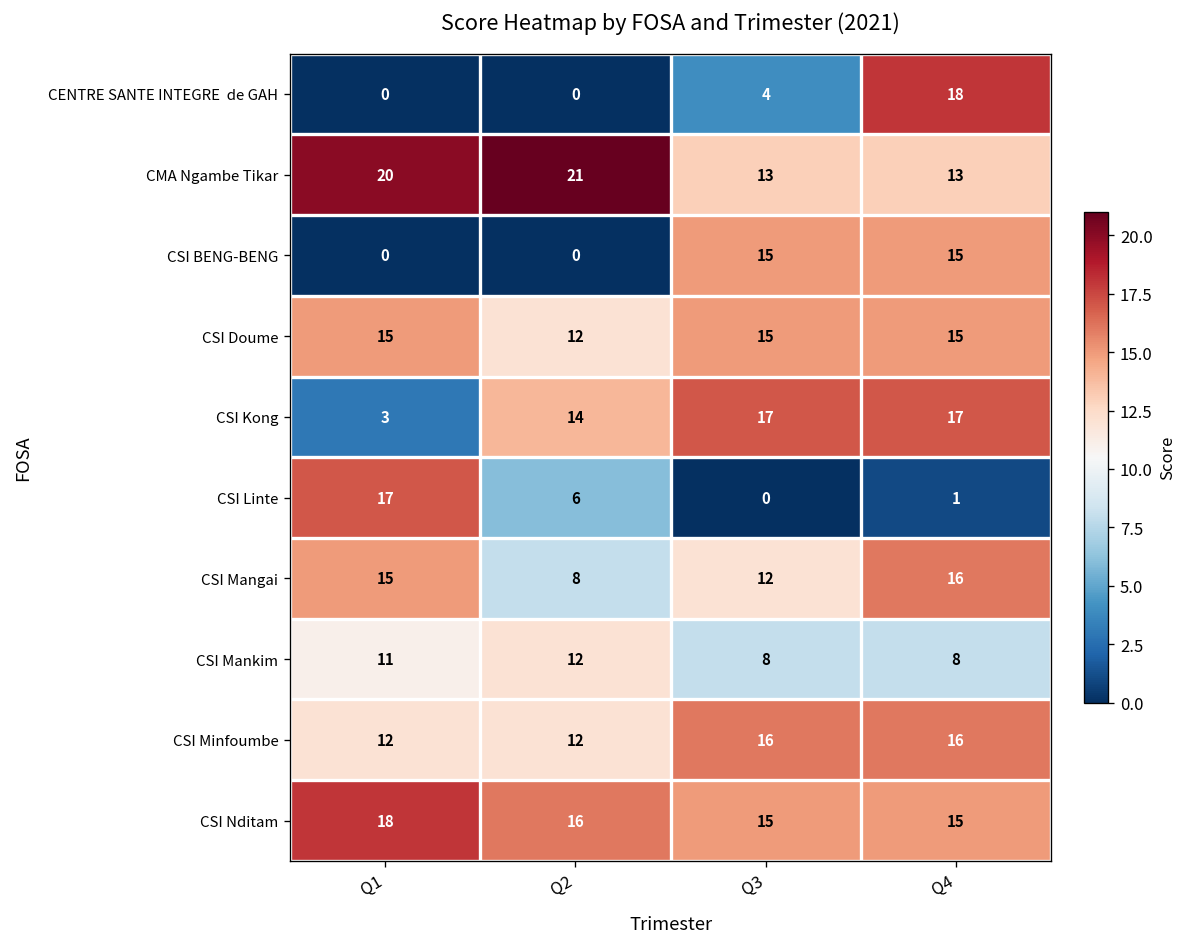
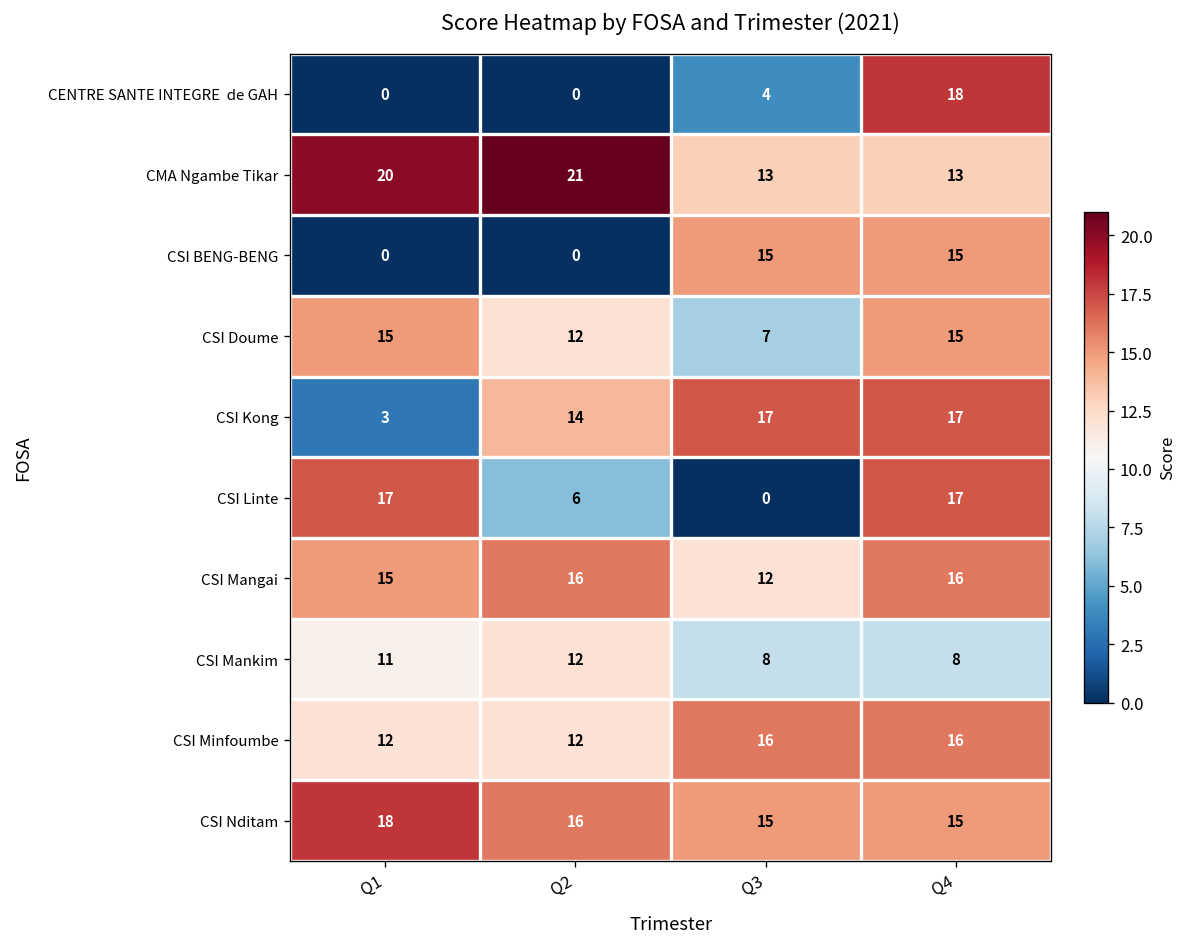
  {
    "CENTRE SANTE INTEGRE de GAH": {
      "Q1": 0,
      "Q2": 0,
      "Q3": 4,
      "Q4": 18
    },
    "CMA Ngambe Tikar": {
      "Q1": 20,
      "Q2": 21,
      "Q3": 13,
      "Q4": 13
    },
    "CSI BENG-BENG": {
      "Q1": 0,
      "Q2": 0,
      "Q3": 15,
      "Q4": 15
    },
    "CSI Doume": {
      "Q1": 15,
      "Q2": 12,
-     "Q3": 15,
+     "Q3": 7,
      "Q4": 15
    },
    "CSI Kong": {
      "Q1": 3,
      "Q2": 14,
      "Q3": 17,
      "Q4": 17
    },
    "CSI Linte": {
      "Q1": 17,
      "Q2": 6,
      "Q3": 0,
-     "Q4": 1
+     "Q4": 17
    },
    "CSI Mangai": {
      "Q1": 15,
-     "Q2": 8,
+     "Q2": 16,
      "Q3": 12,
      "Q4": 16
    },
    "CSI Mankim": {
      "Q1": 11,
      "Q2": 12,
      "Q3": 8,
      "Q4": 8
    },
    "CSI Minfoumbe": {
      "Q1": 12,
      "Q2": 12,
      "Q3": 16,
      "Q4": 16
    },
    "CSI Nditam": {
      "Q1": 18,
      "Q2": 16,
      "Q3": 15,
      "Q4": 15
    }
  }
